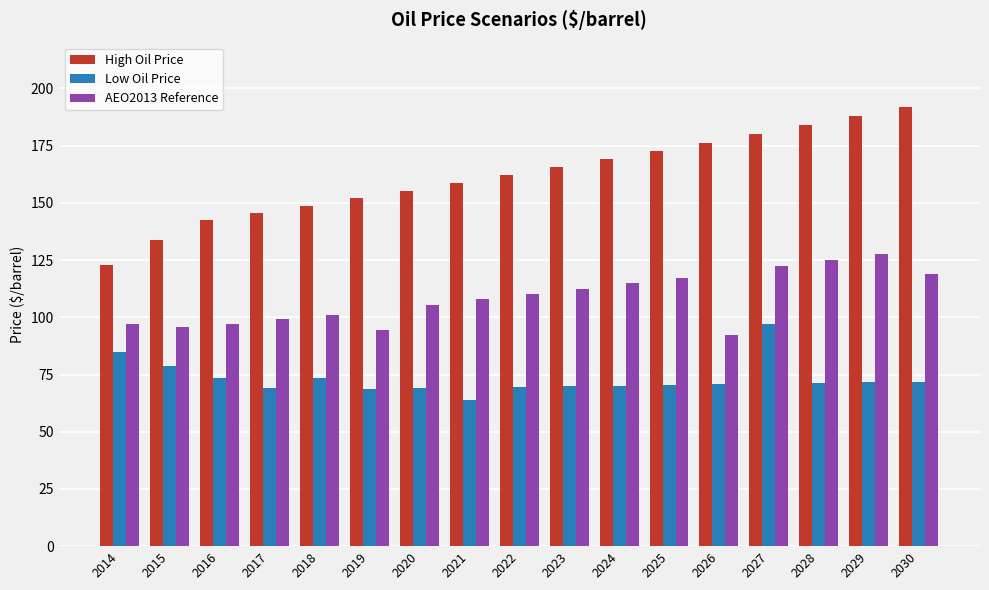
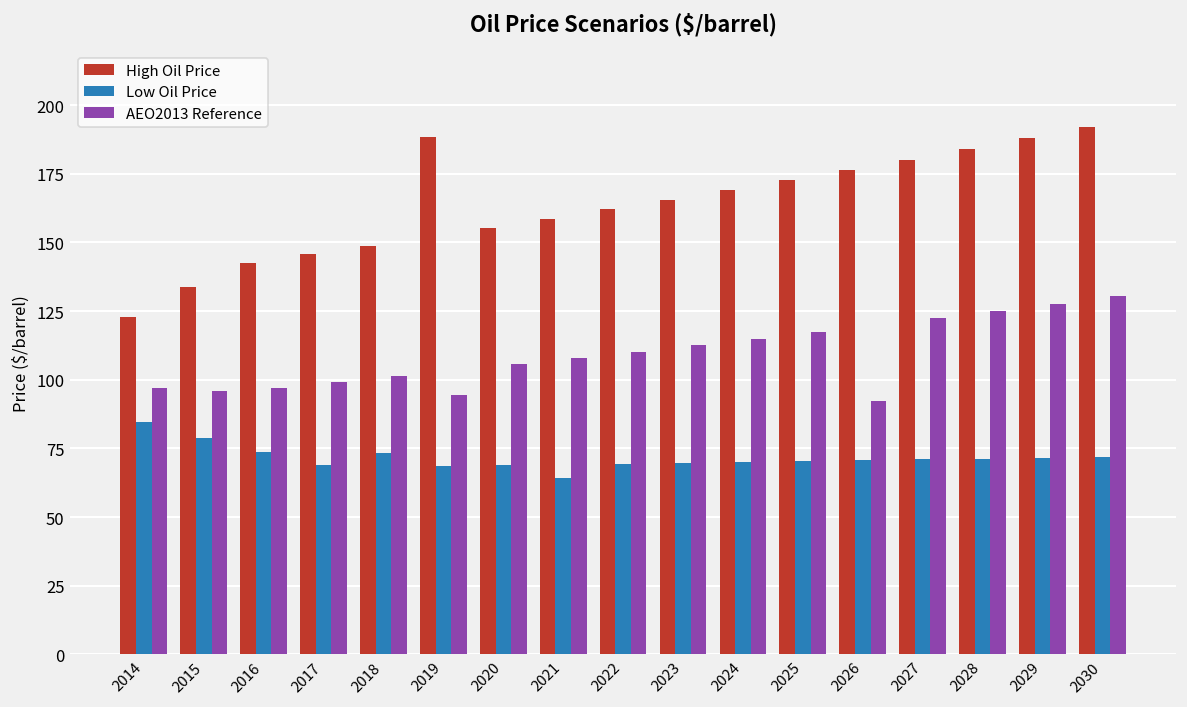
  {
    "High Oil Price": {
      "2014": 123,
      "2015": 134,
      "2016": 143,
      "2017": 146,
      "2018": 149,
-     "2019": 152,
+     "2019": 188,
      "2020": 155,
      "2021": 159,
      "2022": 162,
      "2023": 165,
      "2024": 169,
      "2025": 173,
      "2026": 176,
      "2027": 180,
      "2028": 184,
      "2029": 188,
      "2030": 192
    },
    "Low Oil Price": {
      "2014": 85,
      "2015": 79,
      "2016": 74,
      "2017": 69,
      "2018": 73,
      "2019": 69,
      "2020": 69,
      "2021": 64,
      "2022": 70,
      "2023": 70,
      "2024": 70,
      "2025": 70,
      "2026": 71,
-     "2027": 97,
+     "2027": 71,
      "2028": 71,
      "2029": 72,
      "2030": 72
    },
    "AEO2013 Reference": {
      "2014": 97,
      "2015": 96,
      "2016": 97,
      "2017": 99,
      "2018": 101,
      "2019": 94,
      "2020": 106,
      "2021": 108,
      "2022": 110,
      "2023": 112,
      "2024": 115,
      "2025": 117,
      "2026": 92,
      "2027": 122,
      "2028": 125,
      "2029": 128,
-     "2030": 119
+     "2030": 130
    }
  }
